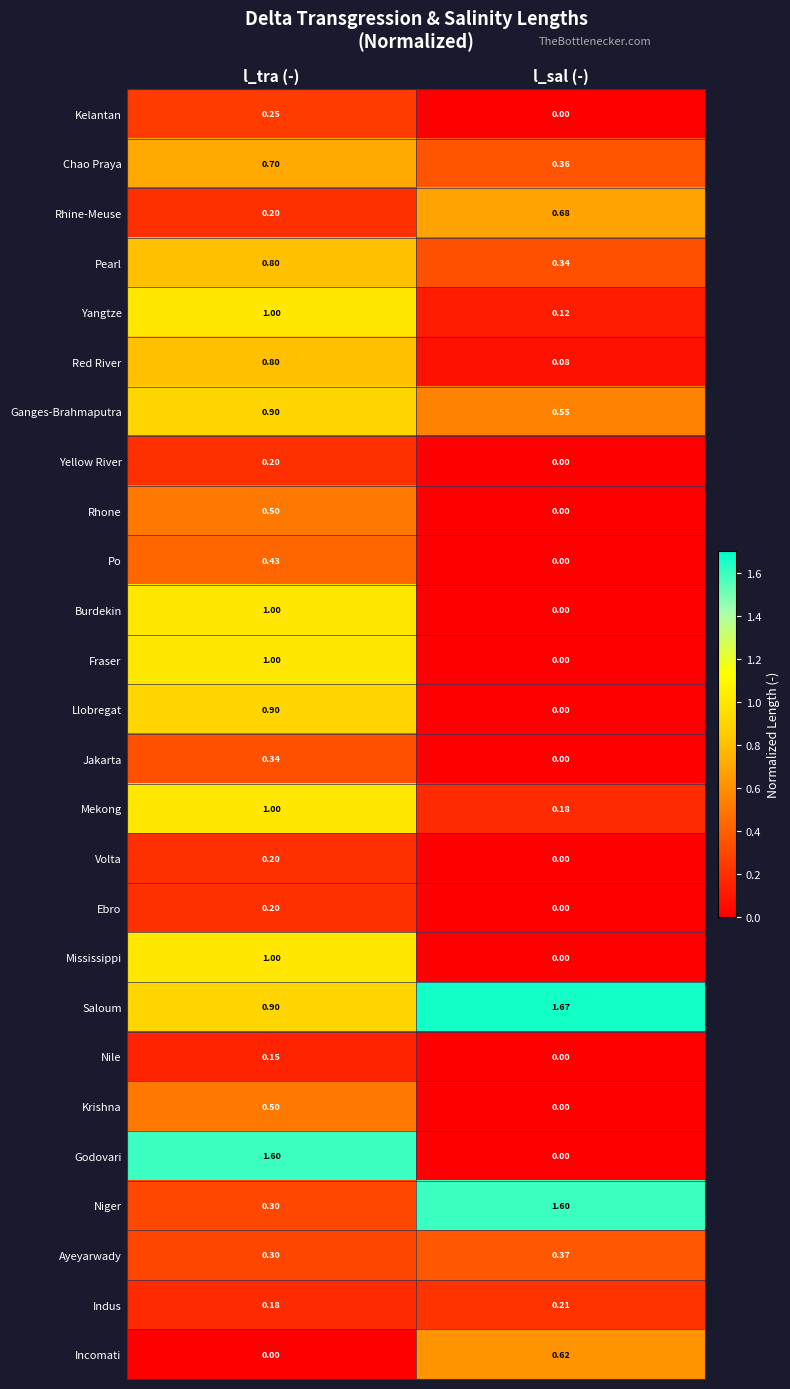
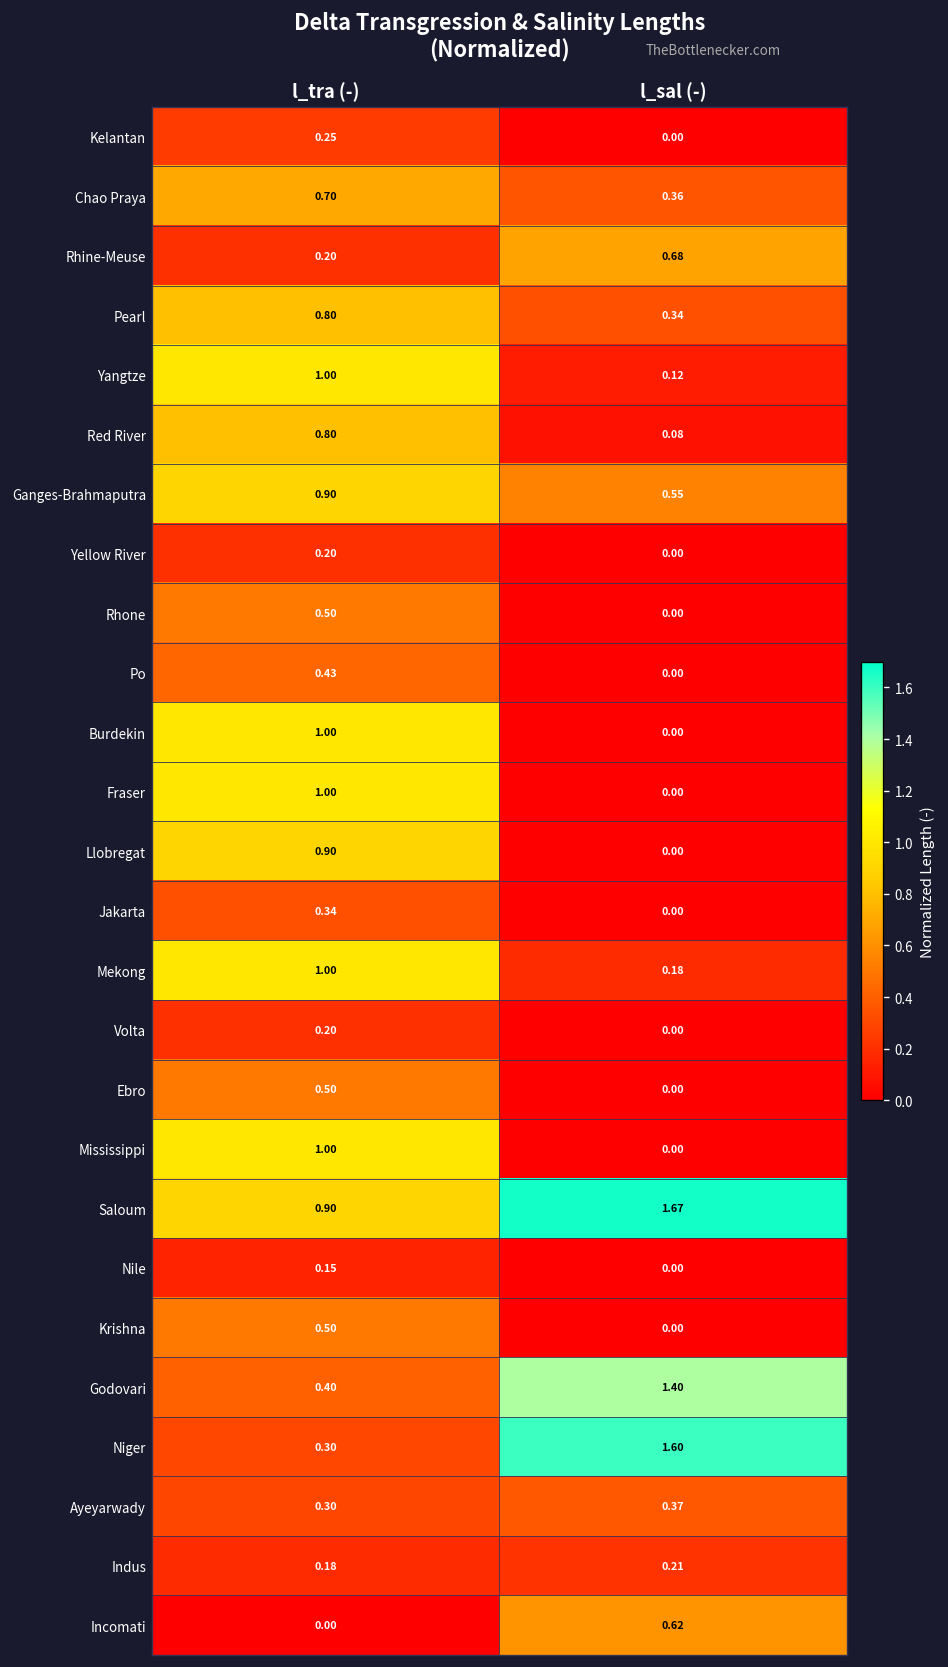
  {
    "Kelantan": {
      "l_tra (-)": 0.25,
      "l_sal (-)": 0.00
    },
    "Chao Praya": {
      "l_tra (-)": 0.70,
      "l_sal (-)": 0.36
    },
    "Rhine-Meuse": {
      "l_tra (-)": 0.20,
      "l_sal (-)": 0.68
    },
    "Pearl": {
      "l_tra (-)": 0.80,
      "l_sal (-)": 0.34
    },
    "Yangtze": {
      "l_tra (-)": 1.00,
      "l_sal (-)": 0.12
    },
    "Red River": {
      "l_tra (-)": 0.80,
      "l_sal (-)": 0.08
    },
    "Ganges-Brahmaputra": {
      "l_tra (-)": 0.90,
      "l_sal (-)": 0.55
    },
    "Yellow River": {
      "l_tra (-)": 0.20,
      "l_sal (-)": 0.00
    },
    "Rhone": {
      "l_tra (-)": 0.50,
      "l_sal (-)": 0.00
    },
    "Po": {
      "l_tra (-)": 0.43,
      "l_sal (-)": 0.00
    },
    "Burdekin": {
      "l_tra (-)": 1.00,
      "l_sal (-)": 0.00
    },
    "Fraser": {
      "l_tra (-)": 1.00,
      "l_sal (-)": 0.00
    },
    "Llobregat": {
      "l_tra (-)": 0.90,
      "l_sal (-)": 0.00
    },
    "Jakarta": {
      "l_tra (-)": 0.34,
      "l_sal (-)": 0.00
    },
    "Mekong": {
      "l_tra (-)": 1.00,
      "l_sal (-)": 0.18
    },
    "Volta": {
      "l_tra (-)": 0.20,
      "l_sal (-)": 0.00
    },
    "Ebro": {
-     "l_tra (-)": 0.20,
+     "l_tra (-)": 0.50,
      "l_sal (-)": 0.00
    },
    "Mississippi": {
      "l_tra (-)": 1.00,
      "l_sal (-)": 0.00
    },
    "Saloum": {
      "l_tra (-)": 0.90,
      "l_sal (-)": 1.67
    },
    "Nile": {
      "l_tra (-)": 0.15,
      "l_sal (-)": 0.00
    },
    "Krishna": {
      "l_tra (-)": 0.50,
      "l_sal (-)": 0.00
    },
    "Godovari": {
-     "l_tra (-)": 1.60,
-     "l_sal (-)": 0.00
+     "l_tra (-)": 0.40,
+     "l_sal (-)": 1.40
    },
    "Niger": {
      "l_tra (-)": 0.30,
      "l_sal (-)": 1.60
    },
    "Ayeyarwady": {
      "l_tra (-)": 0.30,
      "l_sal (-)": 0.37
    },
    "Indus": {
      "l_tra (-)": 0.18,
      "l_sal (-)": 0.21
    },
    "Incomati": {
      "l_tra (-)": 0.00,
      "l_sal (-)": 0.62
    }
  }
